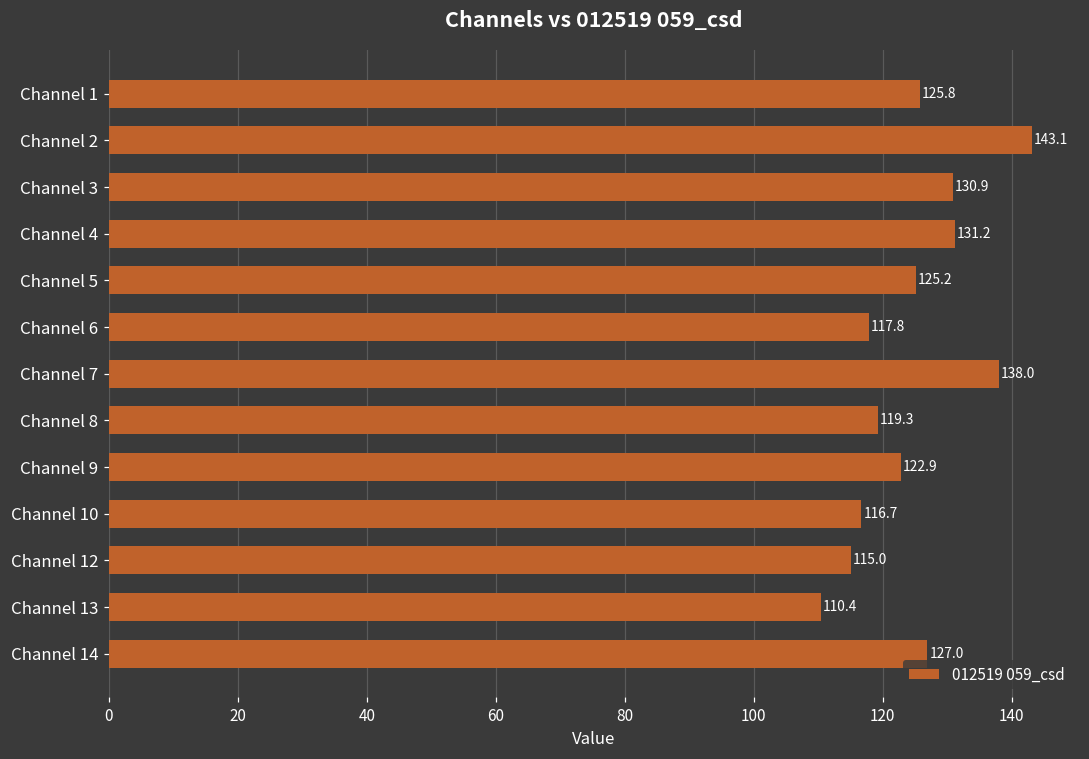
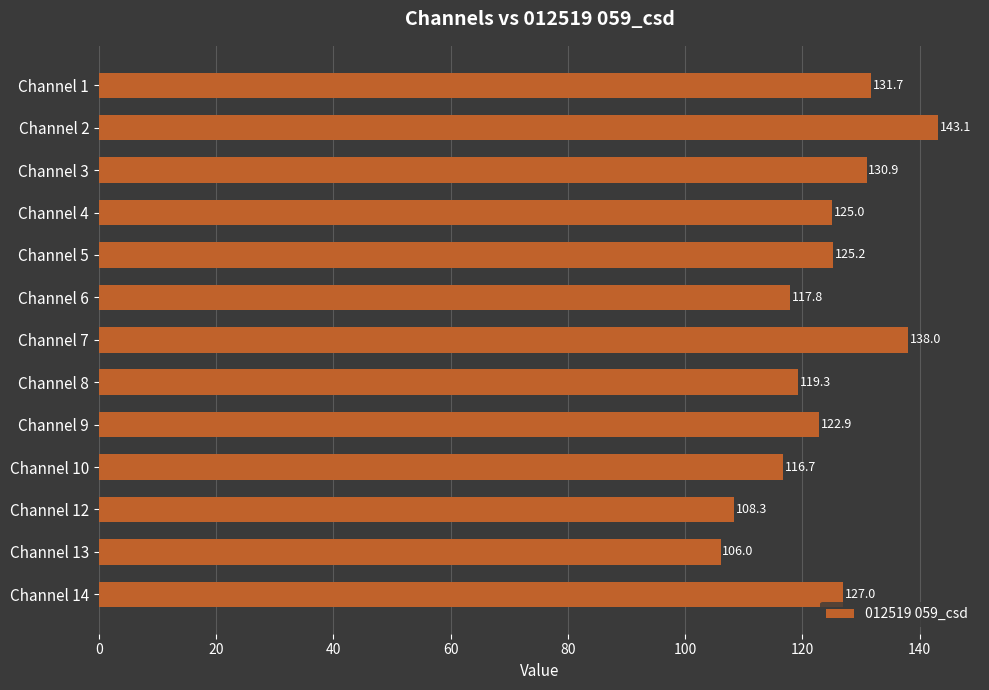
  {
-   "Channel 1": 125.8,
+   "Channel 1": 131.7,
    "Channel 2": 143.1,
    "Channel 3": 130.9,
-   "Channel 4": 131.2,
+   "Channel 4": 125.0,
    "Channel 5": 125.2,
    "Channel 6": 117.8,
    "Channel 7": 138.0,
    "Channel 8": 119.3,
    "Channel 9": 122.9,
    "Channel 10": 116.7,
-   "Channel 12": 115.0,
-   "Channel 13": 110.4,
+   "Channel 12": 108.3,
+   "Channel 13": 106.0,
    "Channel 14": 127.0
  }
